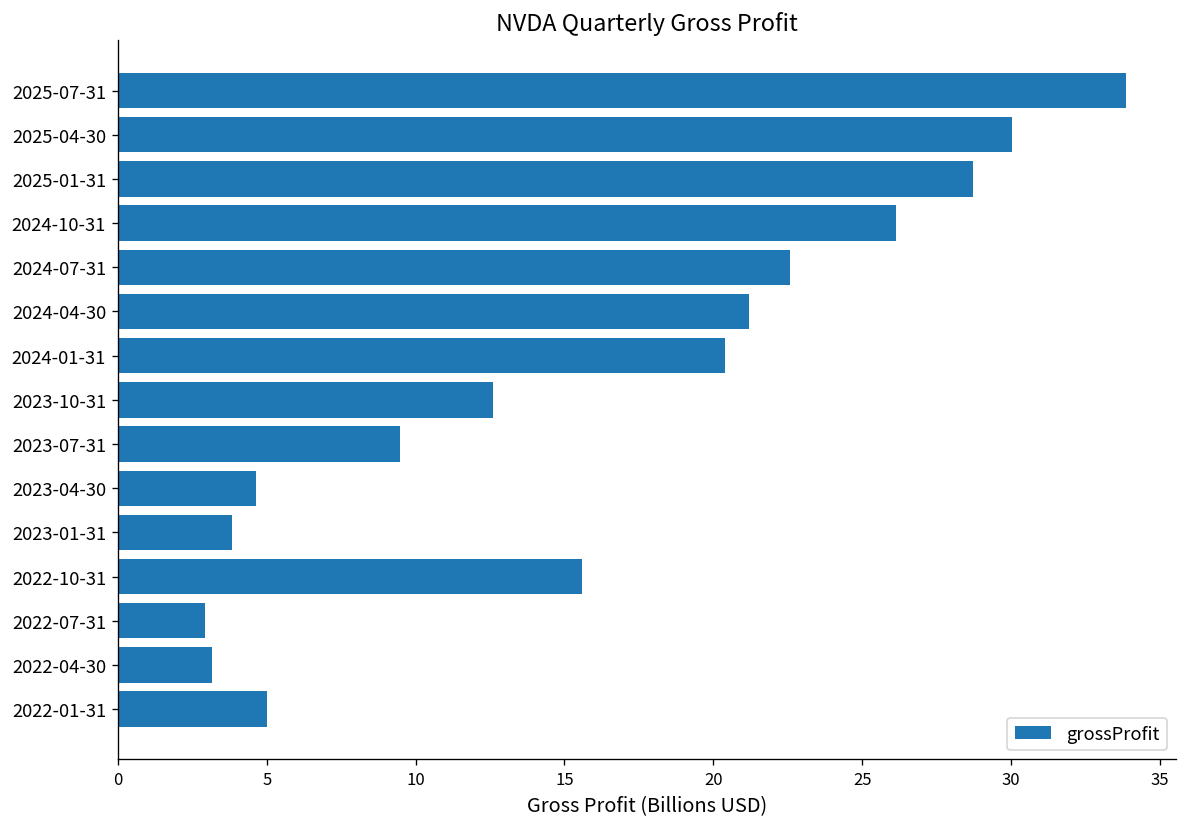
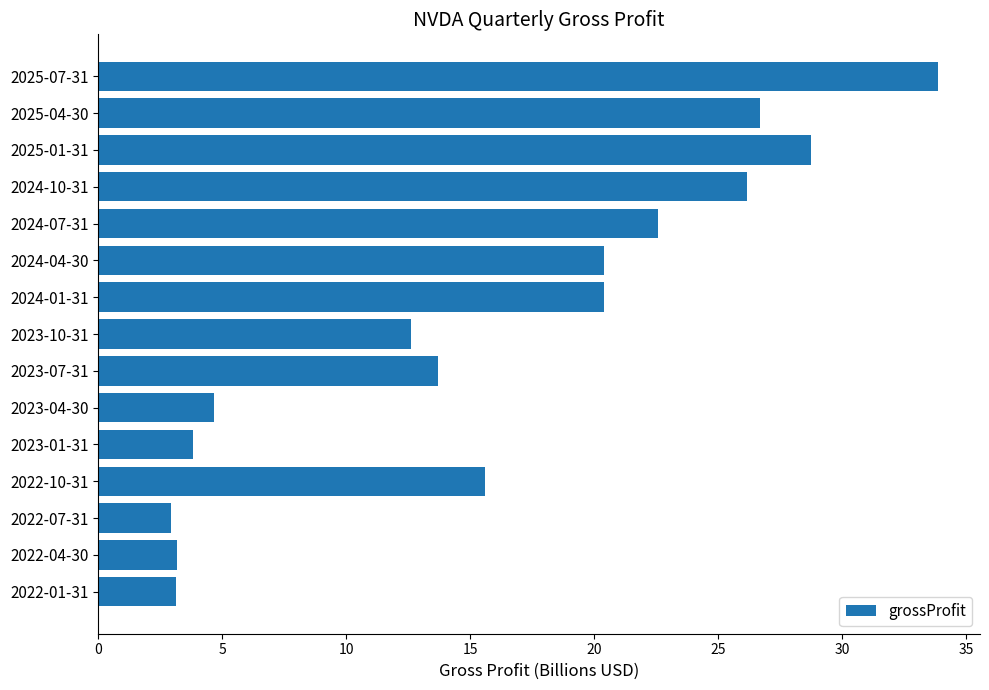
  {
    "2025-07-31": 33.9,
-   "2025-04-30": 30.0,
+   "2025-04-30": 26.7,
    "2025-01-31": 28.7,
    "2024-10-31": 26.2,
    "2024-07-31": 22.6,
-   "2024-04-30": 21.2,
+   "2024-04-30": 20.4,
    "2024-01-31": 20.4,
    "2023-10-31": 12.6,
-   "2023-07-31": 9.5,
+   "2023-07-31": 13.7,
    "2023-04-30": 4.6,
    "2023-01-31": 3.8,
    "2022-10-31": 15.6,
    "2022-07-31": 2.9,
    "2022-04-30": 3.2,
-   "2022-01-31": 5.0
+   "2022-01-31": 3.1
  }
